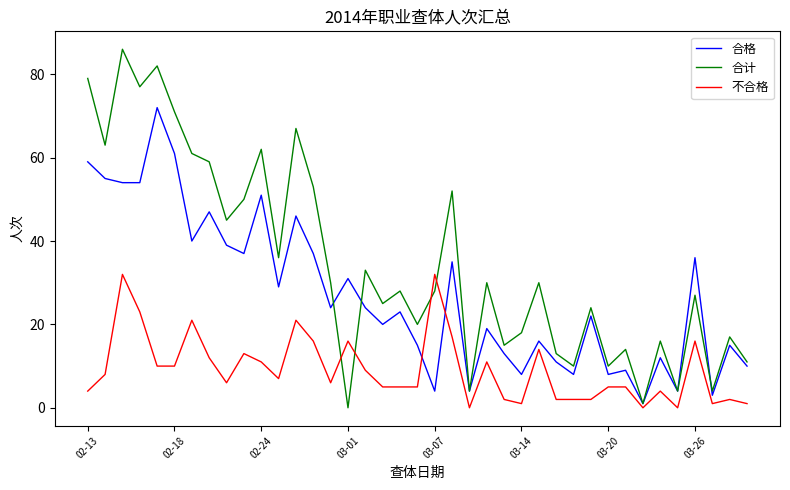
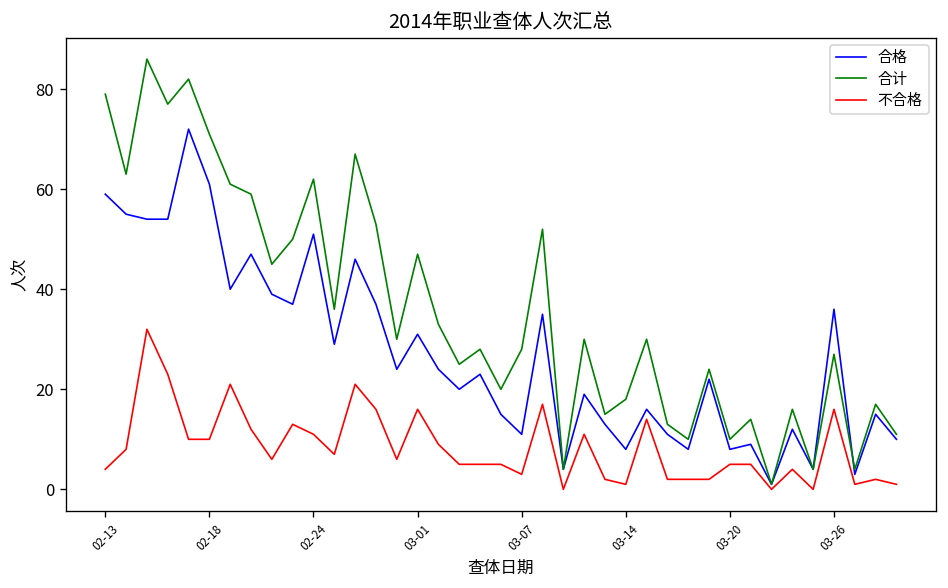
  {
    "合格": {
      "02-13": 59,
      "02-18": 61,
      "02-24": 51,
      "03-01": 31,
-     "03-07": 4,
+     "03-07": 11,
      "03-14": 8,
      "03-20": 8,
      "03-26": 36
    },
    "合计": {
      "02-13": 79,
      "02-18": 71,
      "02-24": 62,
-     "03-01": 0,
+     "03-01": 47,
      "03-07": 28,
      "03-14": 18,
      "03-20": 10,
      "03-26": 27
    },
    "不合格": {
      "02-13": 4,
      "02-18": 10,
      "02-24": 11,
      "03-01": 16,
-     "03-07": 32,
+     "03-07": 3,
      "03-14": 1,
      "03-20": 5,
      "03-26": 16
    }
  }
